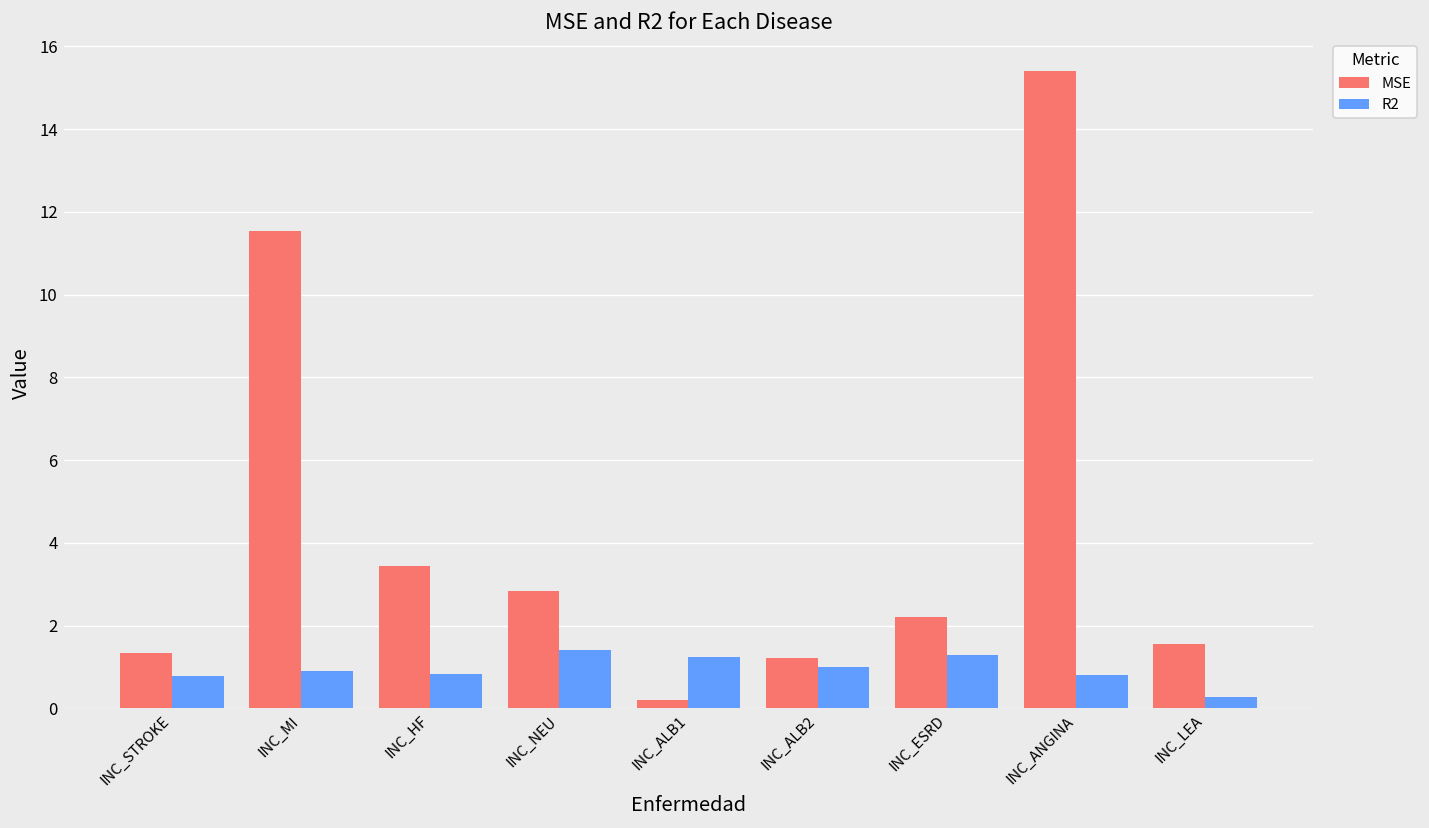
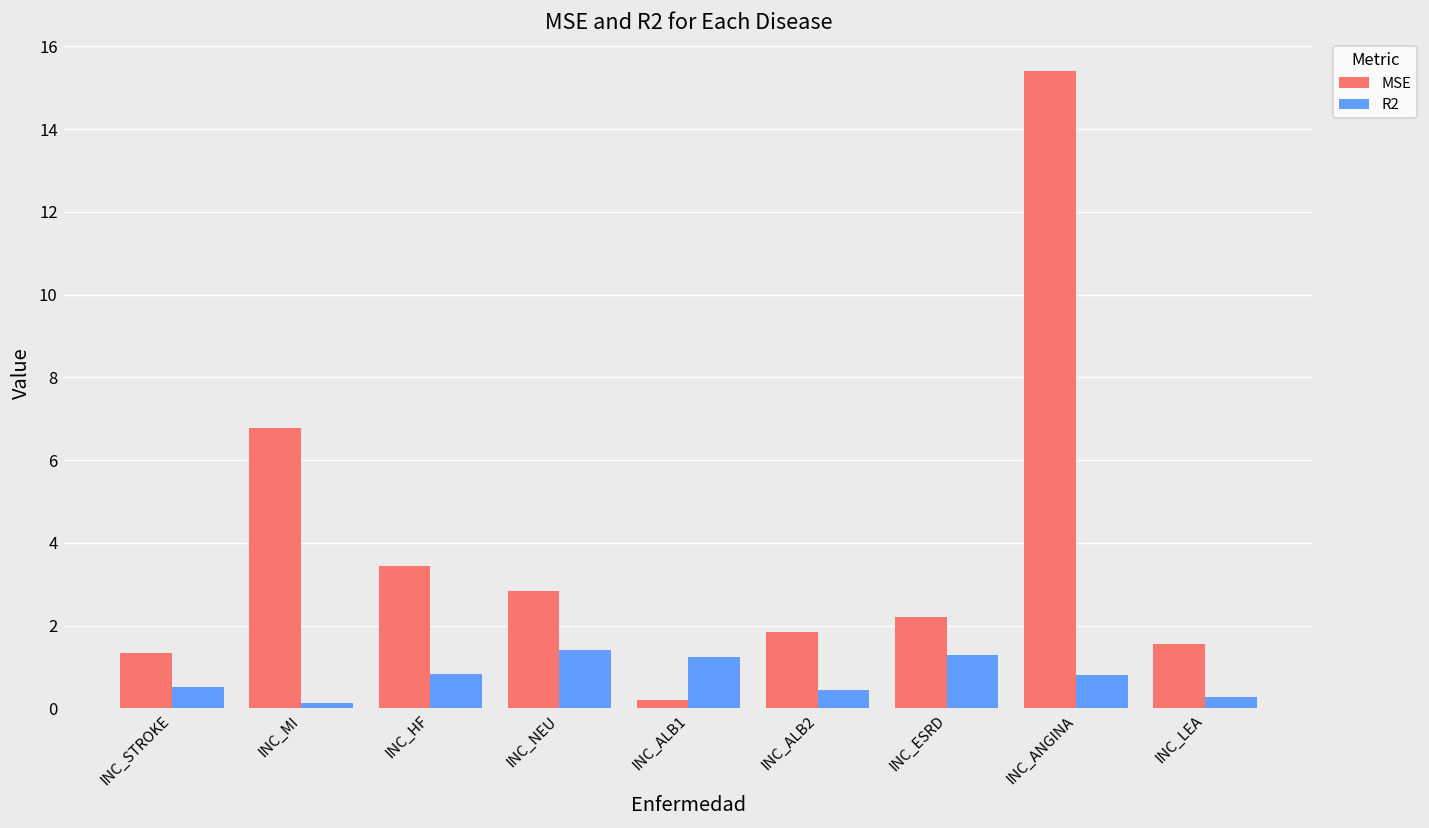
  {
    "MSE": {
      "INC_STROKE": 1.3,
-     "INC_MI": 11.5,
+     "INC_MI": 6.8,
      "INC_HF": 3.4,
      "INC_NEU": 2.8,
      "INC_ALB1": 0.2,
-     "INC_ALB2": 1.2,
+     "INC_ALB2": 1.8,
      "INC_ESRD": 2.2,
      "INC_ANGINA": 15.4,
      "INC_LEA": 1.6
    },
    "R2": {
-     "INC_STROKE": 0.8,
-     "INC_MI": 0.9,
+     "INC_STROKE": 0.5,
+     "INC_MI": 0.1,
      "INC_HF": 0.8,
      "INC_NEU": 1.4,
      "INC_ALB1": 1.2,
-     "INC_ALB2": 1.0,
+     "INC_ALB2": 0.4,
      "INC_ESRD": 1.3,
      "INC_ANGINA": 0.8,
      "INC_LEA": 0.3
    }
  }
